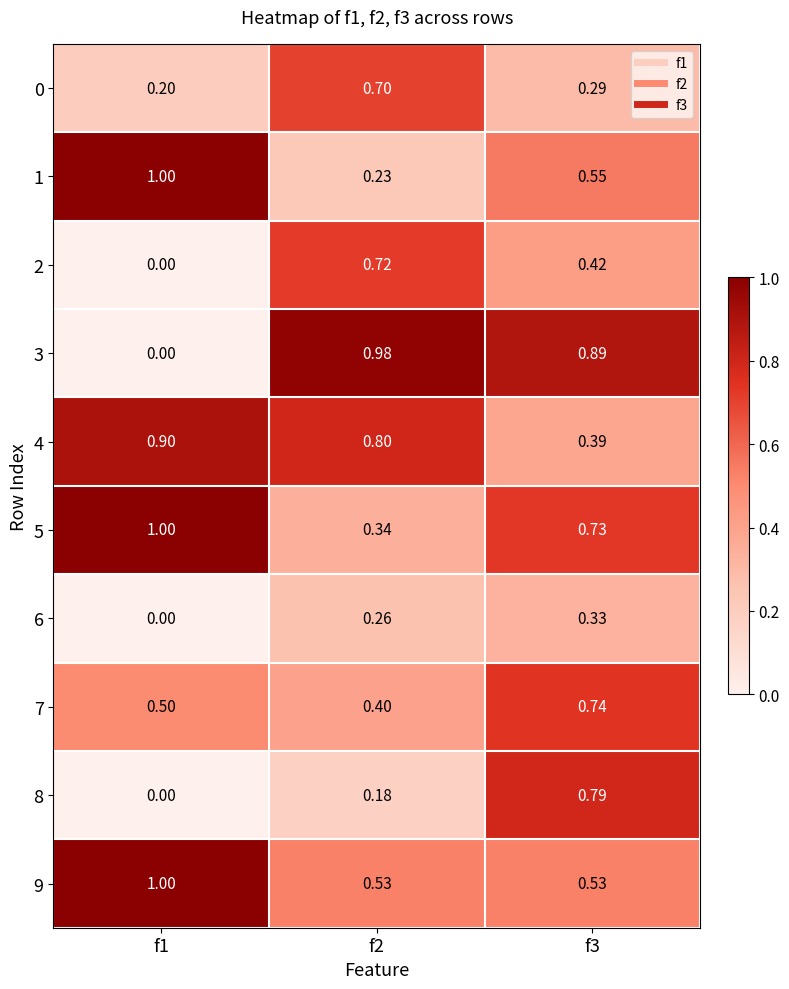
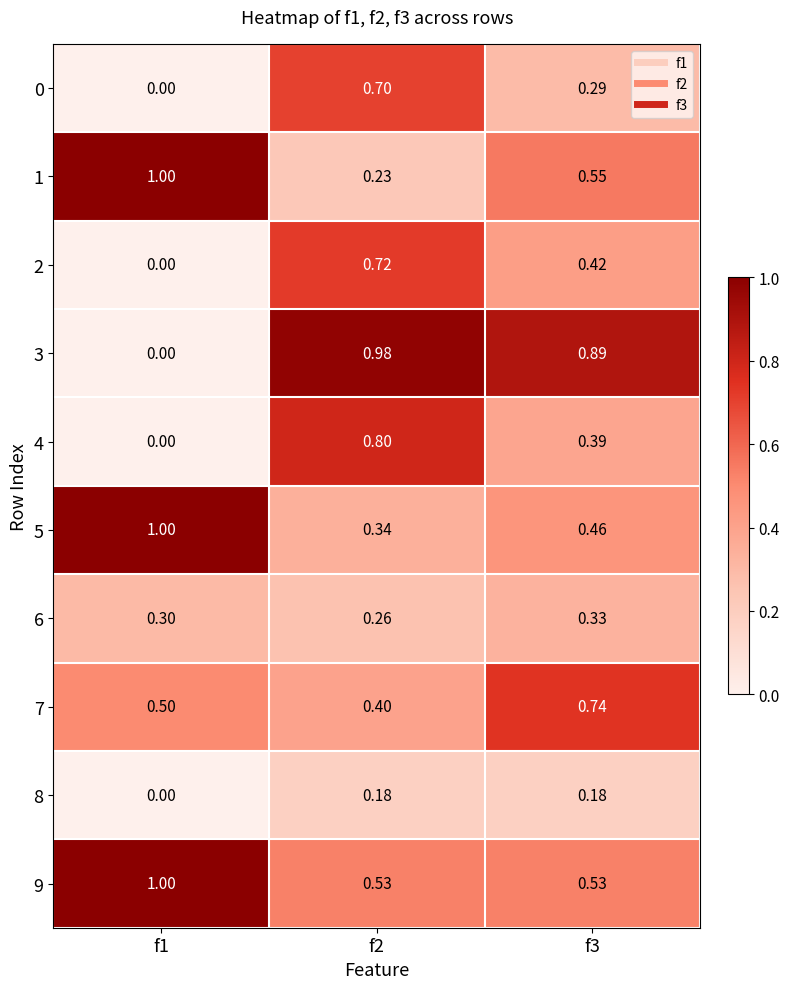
  {
    "0": {
-     "f1": 0.20,
+     "f1": 0.00,
      "f2": 0.70,
      "f3": 0.29
    },
    "1": {
      "f1": 1.00,
      "f2": 0.23,
      "f3": 0.55
    },
    "2": {
      "f1": 0.00,
      "f2": 0.72,
      "f3": 0.42
    },
    "3": {
      "f1": 0.00,
      "f2": 0.98,
      "f3": 0.89
    },
    "4": {
-     "f1": 0.90,
+     "f1": 0.00,
      "f2": 0.80,
      "f3": 0.39
    },
    "5": {
      "f1": 1.00,
      "f2": 0.34,
-     "f3": 0.73
+     "f3": 0.46
    },
    "6": {
-     "f1": 0.00,
+     "f1": 0.30,
      "f2": 0.26,
      "f3": 0.33
    },
    "7": {
      "f1": 0.50,
      "f2": 0.40,
      "f3": 0.74
    },
    "8": {
      "f1": 0.00,
      "f2": 0.18,
-     "f3": 0.79
+     "f3": 0.18
    },
    "9": {
      "f1": 1.00,
      "f2": 0.53,
      "f3": 0.53
    }
  }
